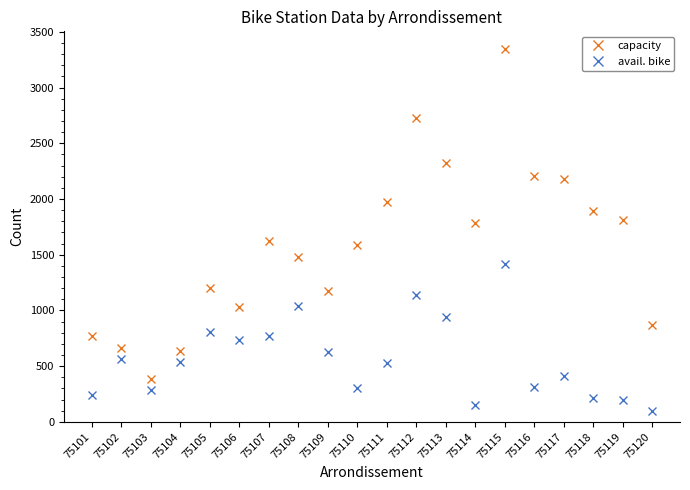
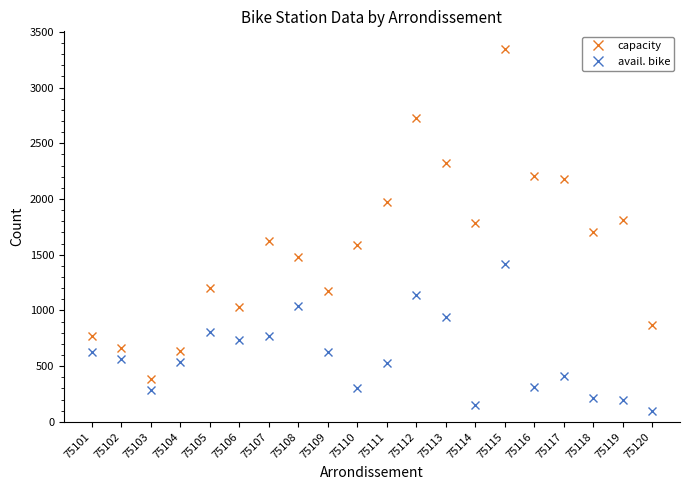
  {
    "capacity": {
      "75101": 770,
      "75102": 660,
      "75103": 390,
      "75104": 630,
      "75105": 1200,
      "75106": 1030,
      "75107": 1630,
      "75108": 1480,
      "75109": 1170,
      "75110": 1580,
      "75111": 1970,
      "75112": 2730,
      "75113": 2320,
      "75114": 1780,
      "75115": 3340,
      "75116": 2210,
      "75117": 2180,
-     "75118": 1890,
+     "75118": 1700,
      "75119": 1810,
      "75120": 870
    },
    "avail. bike": {
-     "75101": 250,
+     "75101": 620,
      "75102": 560,
      "75103": 290,
      "75104": 540,
      "75105": 810,
      "75106": 730,
      "75107": 780,
      "75108": 1040,
      "75109": 620,
      "75110": 310,
      "75111": 530,
      "75112": 1140,
      "75113": 940,
      "75114": 150,
      "75115": 1420,
      "75116": 310,
      "75117": 410,
      "75118": 210,
      "75119": 190,
      "75120": 100
    }
  }
